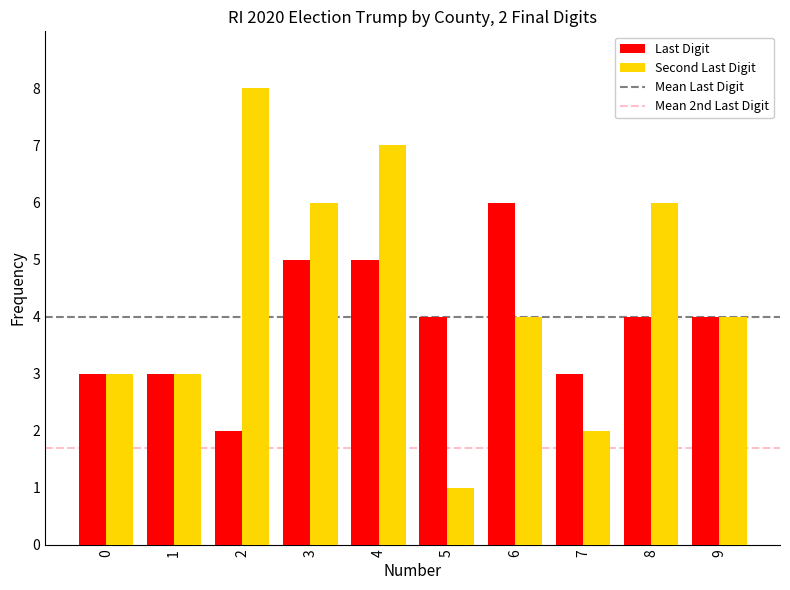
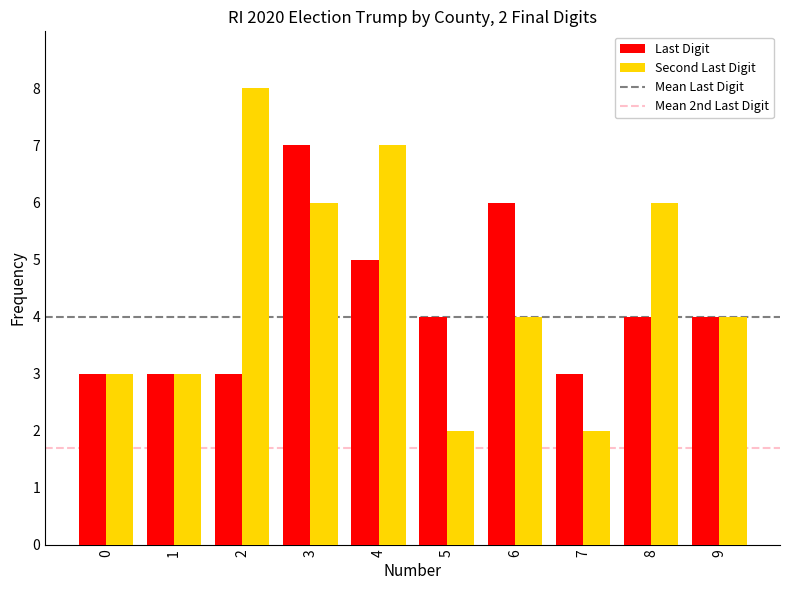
  {
    "Last Digit": {
      "0": 3,
      "1": 3,
-     "2": 2,
-     "3": 5,
+     "2": 3,
+     "3": 7,
      "4": 5,
      "5": 4,
      "6": 6,
      "7": 3,
      "8": 4,
      "9": 4
    },
    "Second Last Digit": {
      "0": 3,
      "1": 3,
      "2": 8,
      "3": 6,
      "4": 7,
-     "5": 1,
+     "5": 2,
      "6": 4,
      "7": 2,
      "8": 6,
      "9": 4
    }
  }
